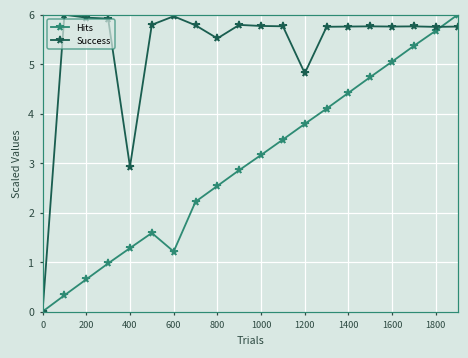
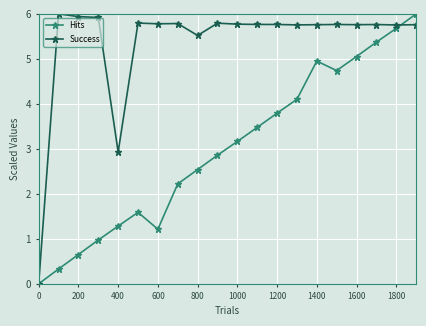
  {
    "Hits": {
      "200": 0.7,
      "400": 1.3,
      "600": 1.2,
      "800": 2.5,
      "1000": 3.2,
      "1200": 3.8,
-     "1400": 4.4,
+     "1400": 5.0,
      "1600": 5.1,
      "1800": 5.7
    },
    "Success": {
      "200": 5.9,
      "400": 2.9,
-     "600": 6.0,
+     "600": 5.8,
      "800": 5.5,
      "1000": 5.8,
-     "1200": 4.8,
+     "1200": 5.8,
      "1400": 5.8,
      "1600": 5.8,
      "1800": 5.8
    }
  }
